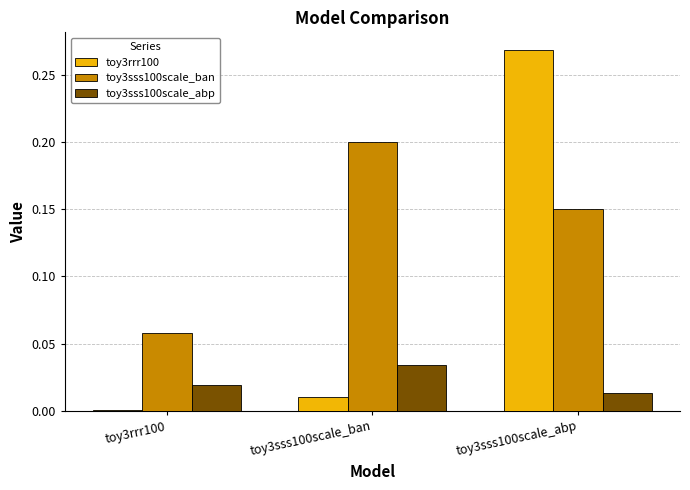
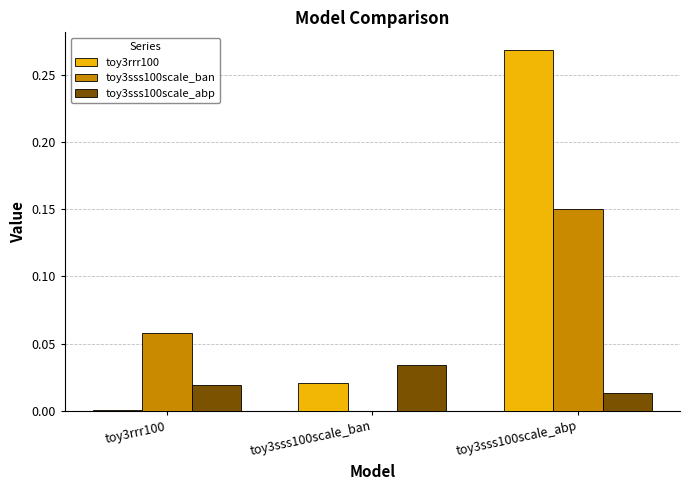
  {
    "toy3rrr100": {
-     "toy3sss100scale_ban": 0.010,
+     "toy3sss100scale_ban": 0.021,
      "toy3sss100scale_abp": 0.268
    },
    "toy3sss100scale_ban": {
      "toy3rrr100": 0.058,
-     "toy3sss100scale_ban": 0.2,
+     "toy3sss100scale_ban": 0.0,
      "toy3sss100scale_abp": 0.150
    },
    "toy3sss100scale_abp": {
      "toy3rrr100": 0.019,
      "toy3sss100scale_ban": 0.034,
      "toy3sss100scale_abp": 0.013
    }
  }
